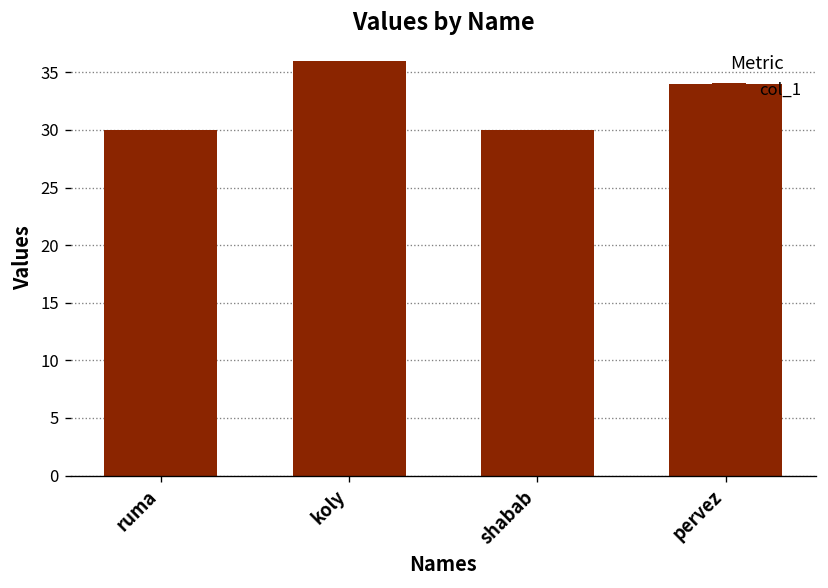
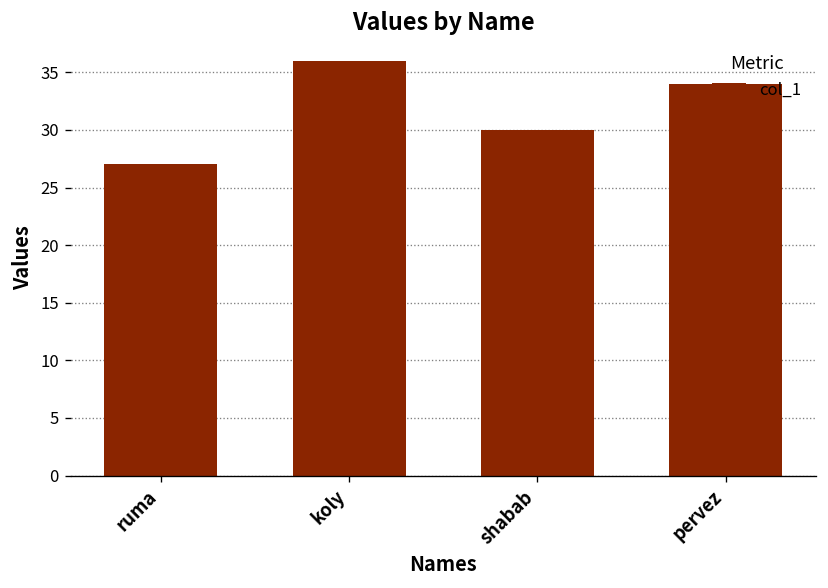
  {
-   "ruma": 30,
+   "ruma": 27,
    "koly": 36,
    "shabab": 30,
    "pervez": 34
  }
